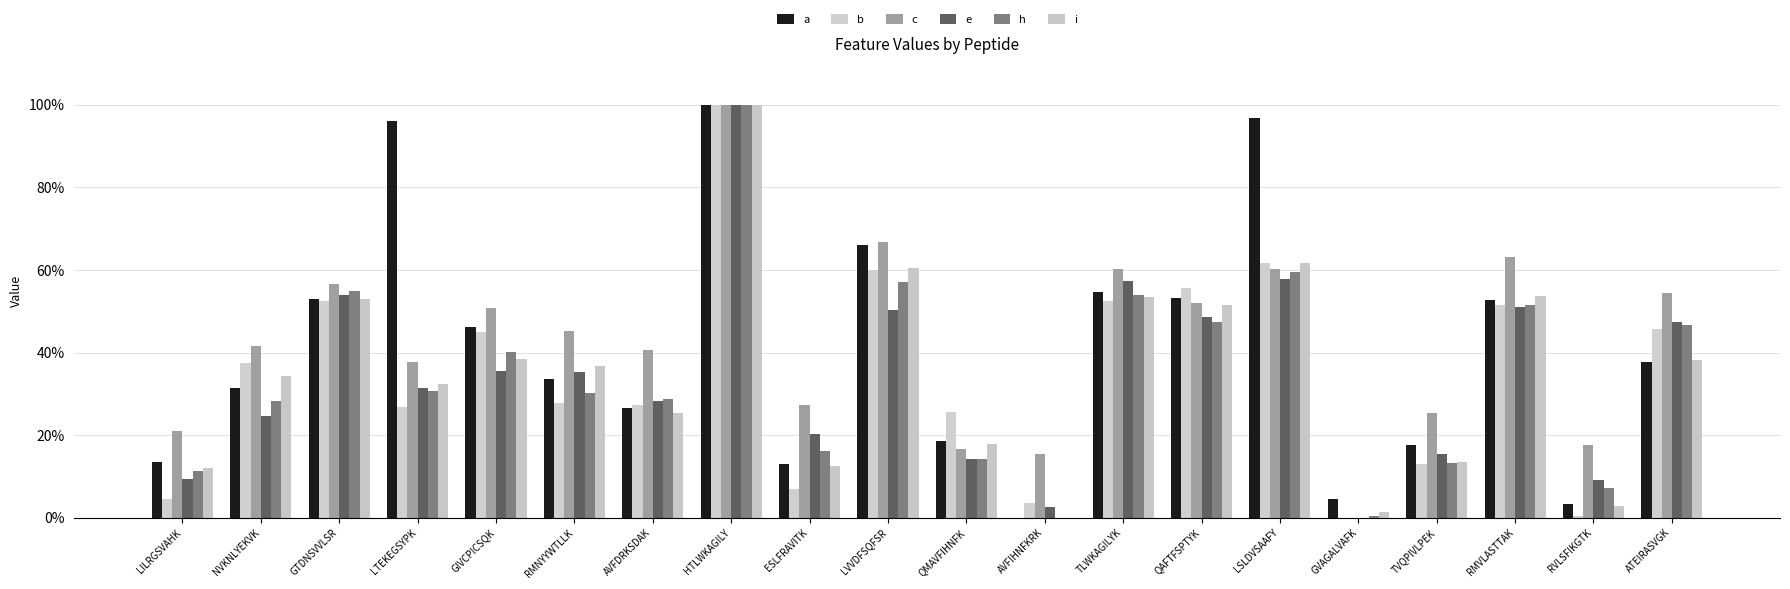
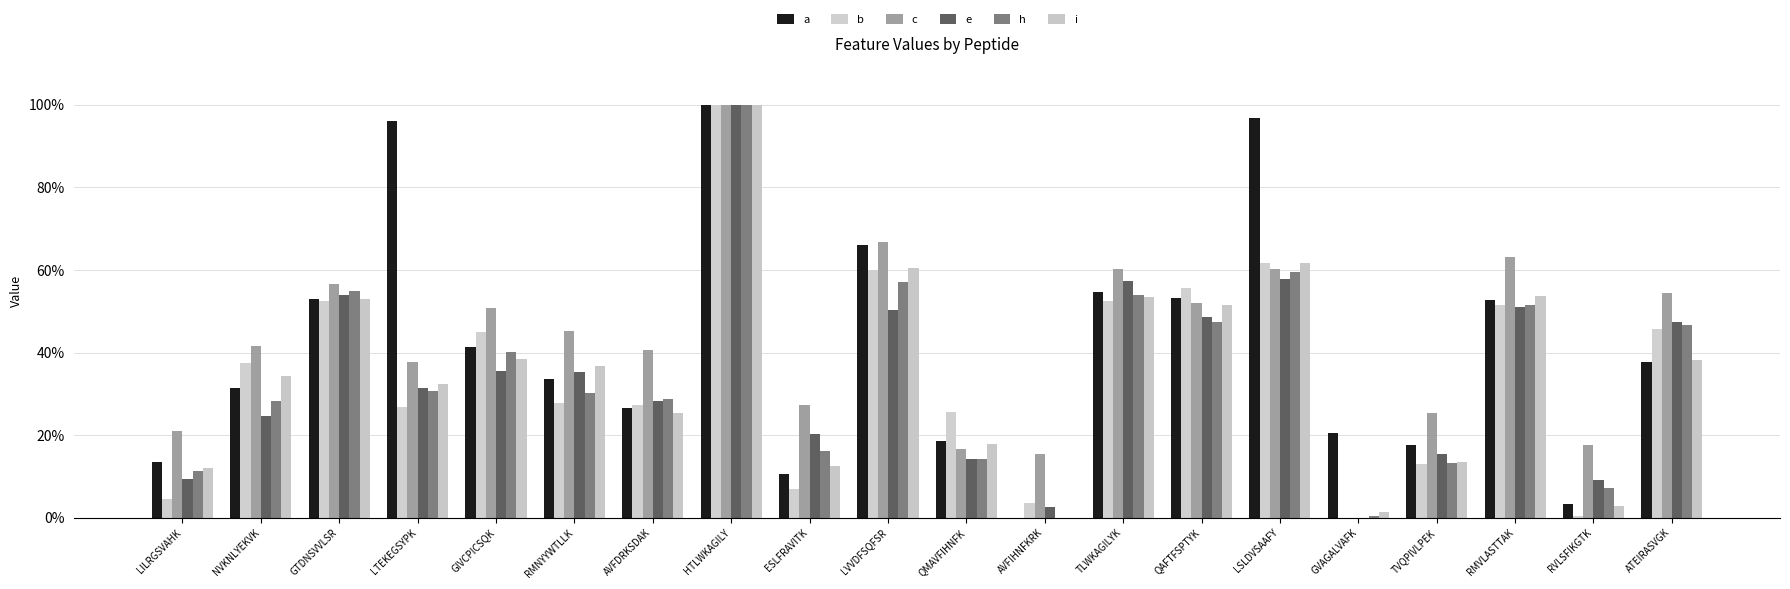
  {
    "a": {
      "LILRGSVAHK": "13%",
      "NVKNLYEKVK": "31%",
      "GTDNSVVLSR": "53%",
      "LTEKEGSYPK": "96%",
-     "GIVCPICSQK": "46%",
+     "GIVCPICSQK": "41%",
      "RMNYYWTLLK": "34%",
      "AVFDRKSDAK": "27%",
      "HTLWKAGILY": "100%",
-     "ESLFRAVITK": "13%",
+     "ESLFRAVITK": "11%",
      "LVVDFSQFSR": "66%",
      "QMAVFIHNFK": "19%",
      "AVFIHNFKRK": "0%",
      "TLWKAGILYK": "55%",
      "QAFTFSPTYK": "53%",
      "LSLDVSAAFY": "97%",
-     "GVAGALVAFK": "5%",
+     "GVAGALVAFK": "20%",
      "TVQPIVLPEK": "18%",
      "RMVLASTTAK": "53%",
      "RVLSFIKGTK": "3%",
      "ATEIRASVGK": "38%"
    }
  }
